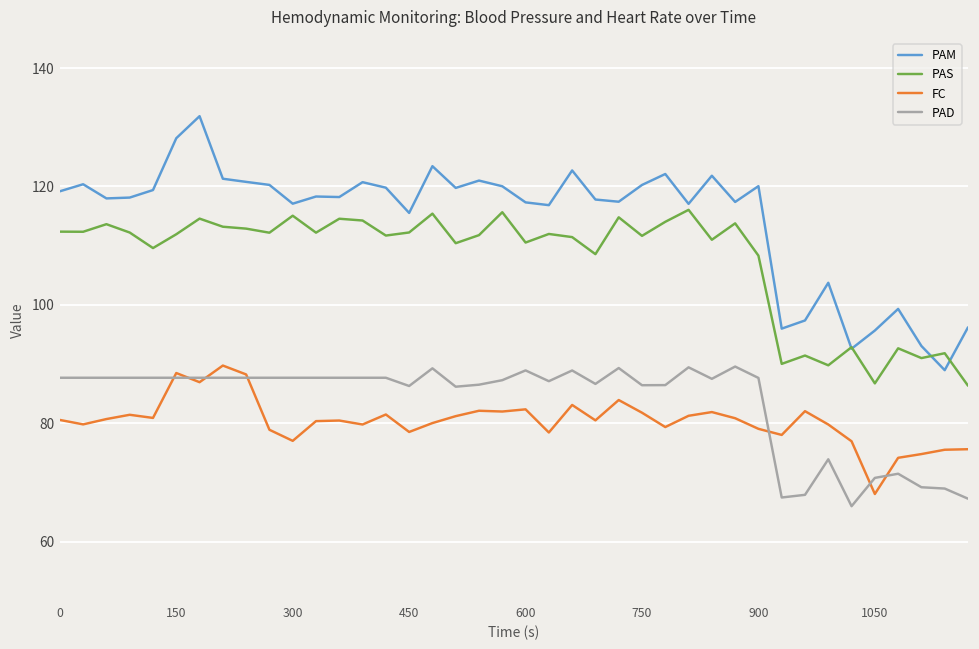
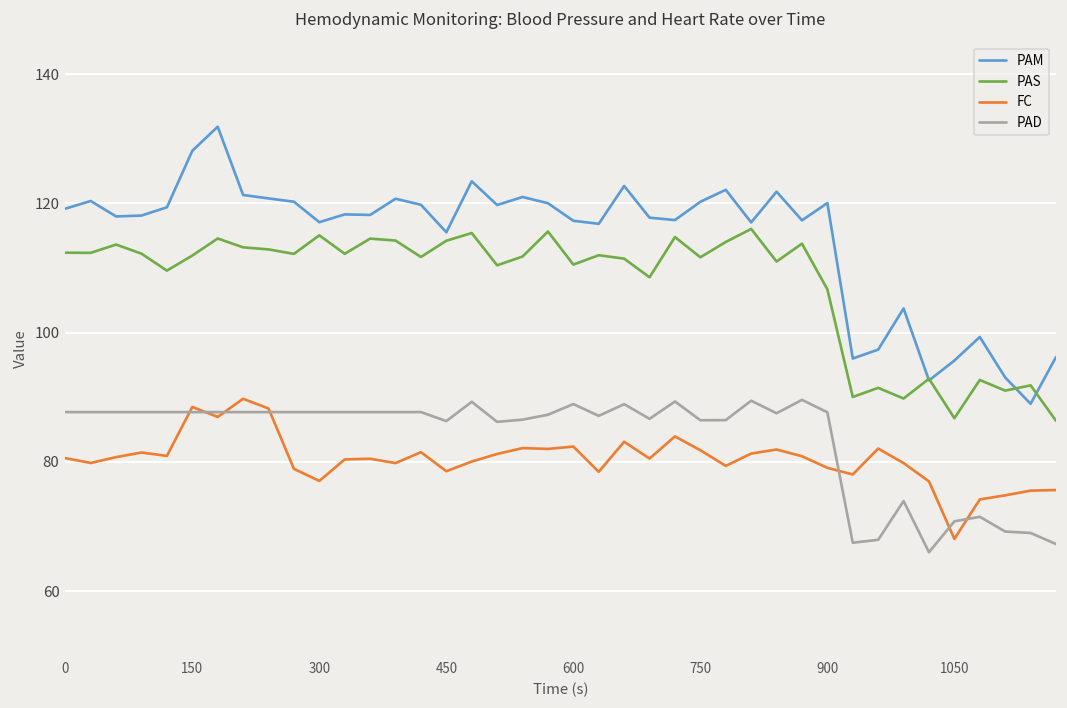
  {
    "PAM": {
      "0": 119,
      "150": 128,
      "300": 117,
      "450": 116,
      "600": 117,
      "750": 120,
      "900": 120,
      "1050": 96
    },
    "PAS": {
      "0": 112,
      "150": 112,
      "300": 115,
-     "450": 112,
+     "450": 114,
      "600": 111,
      "750": 112,
-     "900": 108,
+     "900": 107,
      "1050": 87
    },
    "FC": {
      "0": 81,
      "150": 89,
      "300": 77,
      "450": 79,
      "600": 82,
      "750": 82,
      "900": 79,
      "1050": 68
    },
    "PAD": {
      "0": 88,
      "150": 88,
      "300": 88,
      "450": 86,
      "600": 89,
      "750": 86,
      "900": 88,
      "1050": 71
    }
  }
